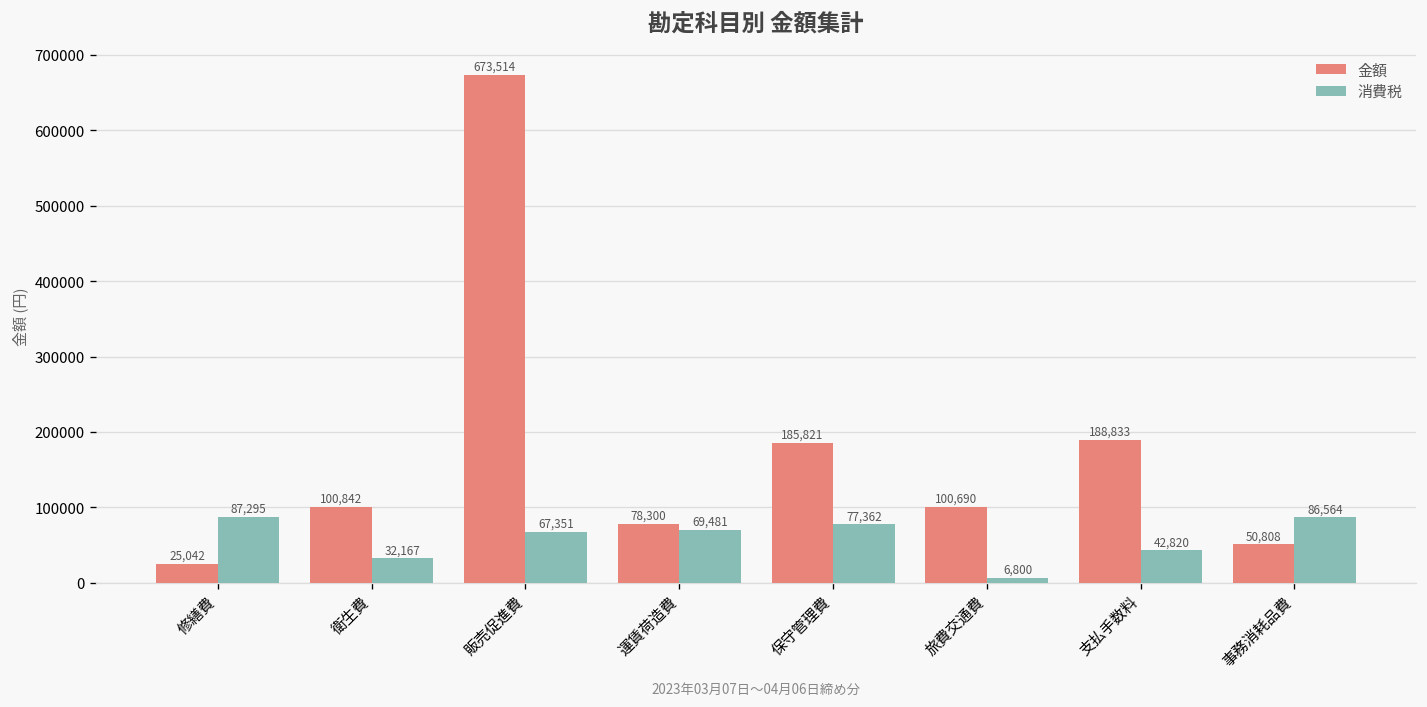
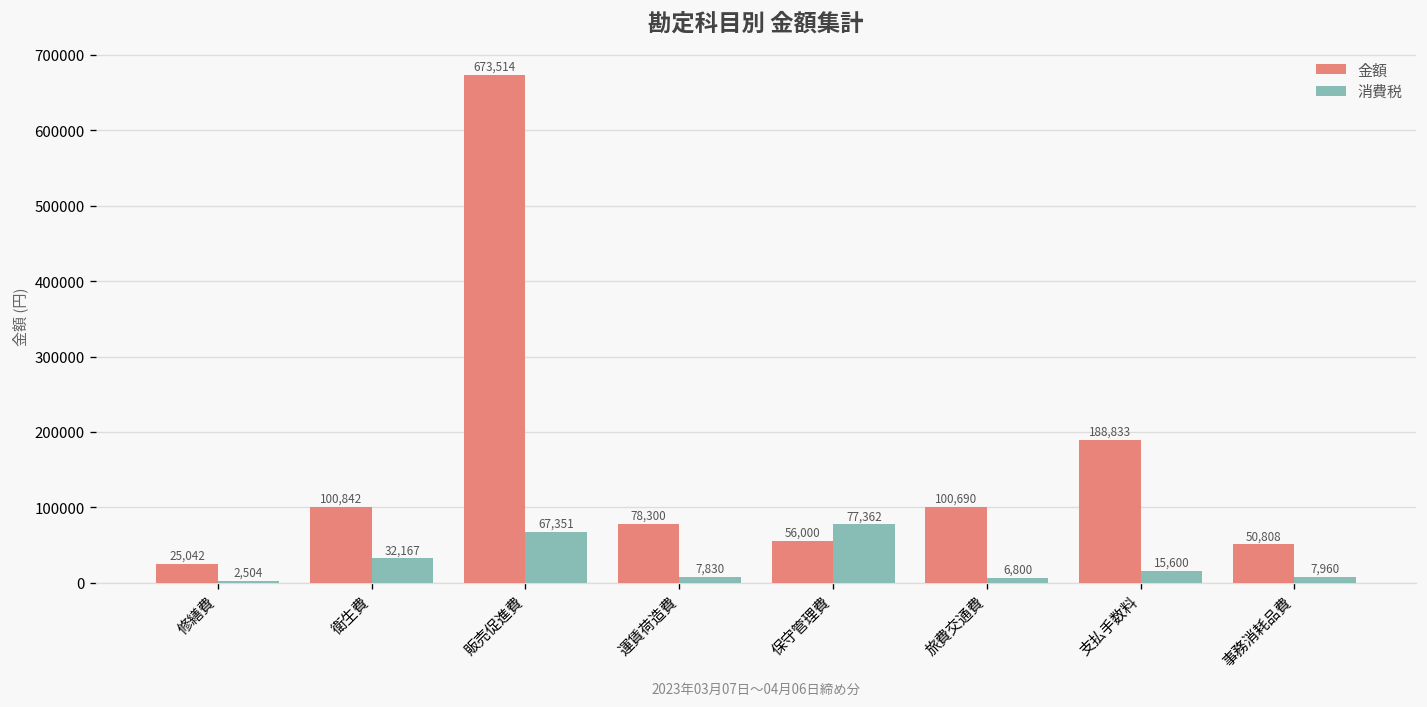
  {
    "金額": {
      "修繕費": "25,042",
      "衛生費": "100,842",
      "販売促進費": "673,514",
      "運賃荷造費": "78,300",
-     "保守管理費": "185,821",
+     "保守管理費": "56,000",
      "旅費交通費": "100,690",
      "支払手数料": "188,833",
      "事務消耗品費": "50,808"
    },
    "消費税": {
-     "修繕費": "87,295",
+     "修繕費": "2,504",
      "衛生費": "32,167",
      "販売促進費": "67,351",
-     "運賃荷造費": "69,481",
+     "運賃荷造費": "7,830",
      "保守管理費": "77,362",
      "旅費交通費": "6,800",
-     "支払手数料": "42,820",
-     "事務消耗品費": "86,564"
+     "支払手数料": "15,600",
+     "事務消耗品費": "7,960"
    }
  }
